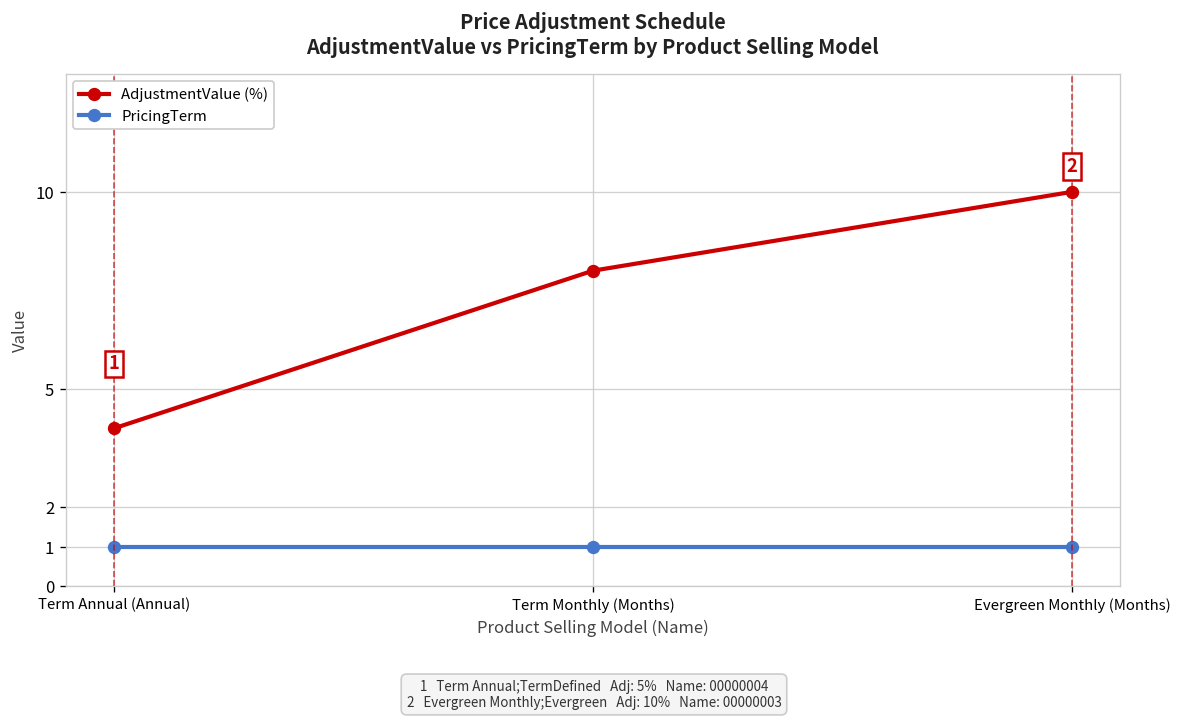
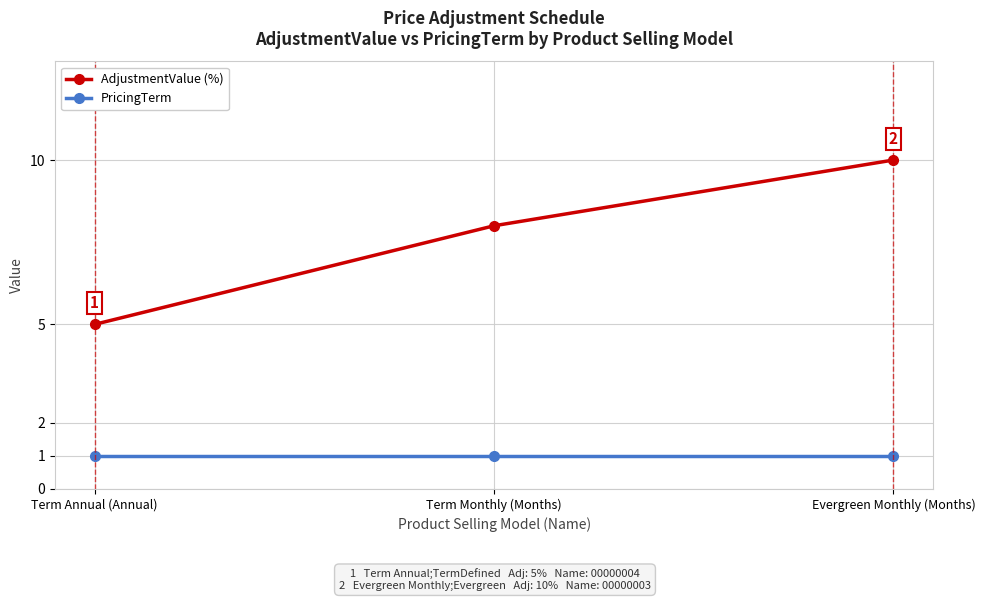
  {
    "AdjustmentValue (%)": {
-     "Term Annual (Annual)": 4,
+     "Term Annual (Annual)": 5,
      "Term Monthly (Months)": 8
    },
    "PricingTerm": {
      "Term Annual (Annual)": 1,
      "Term Monthly (Months)": 1,
      "Evergreen Monthly (Months)": 1
    }
  }
